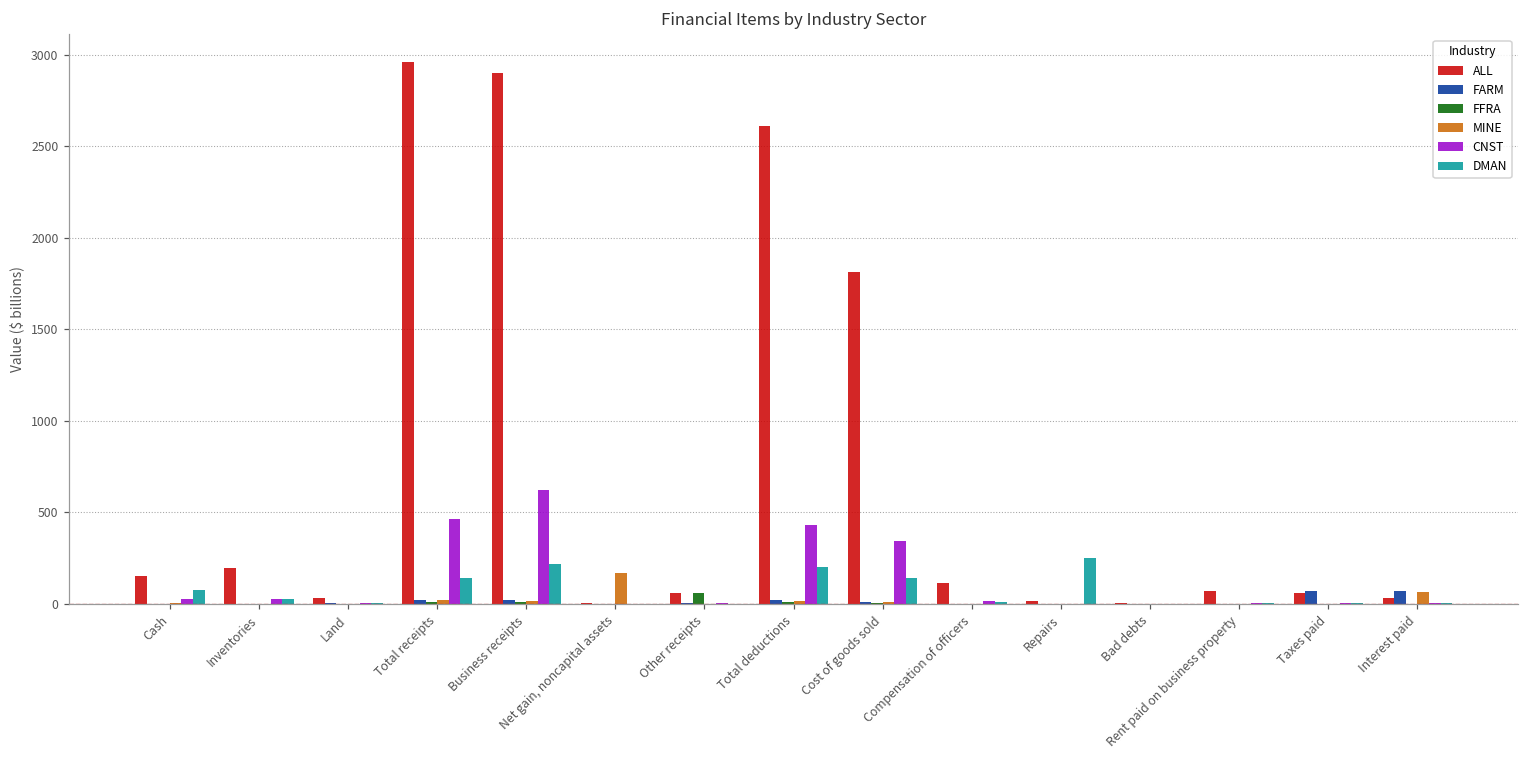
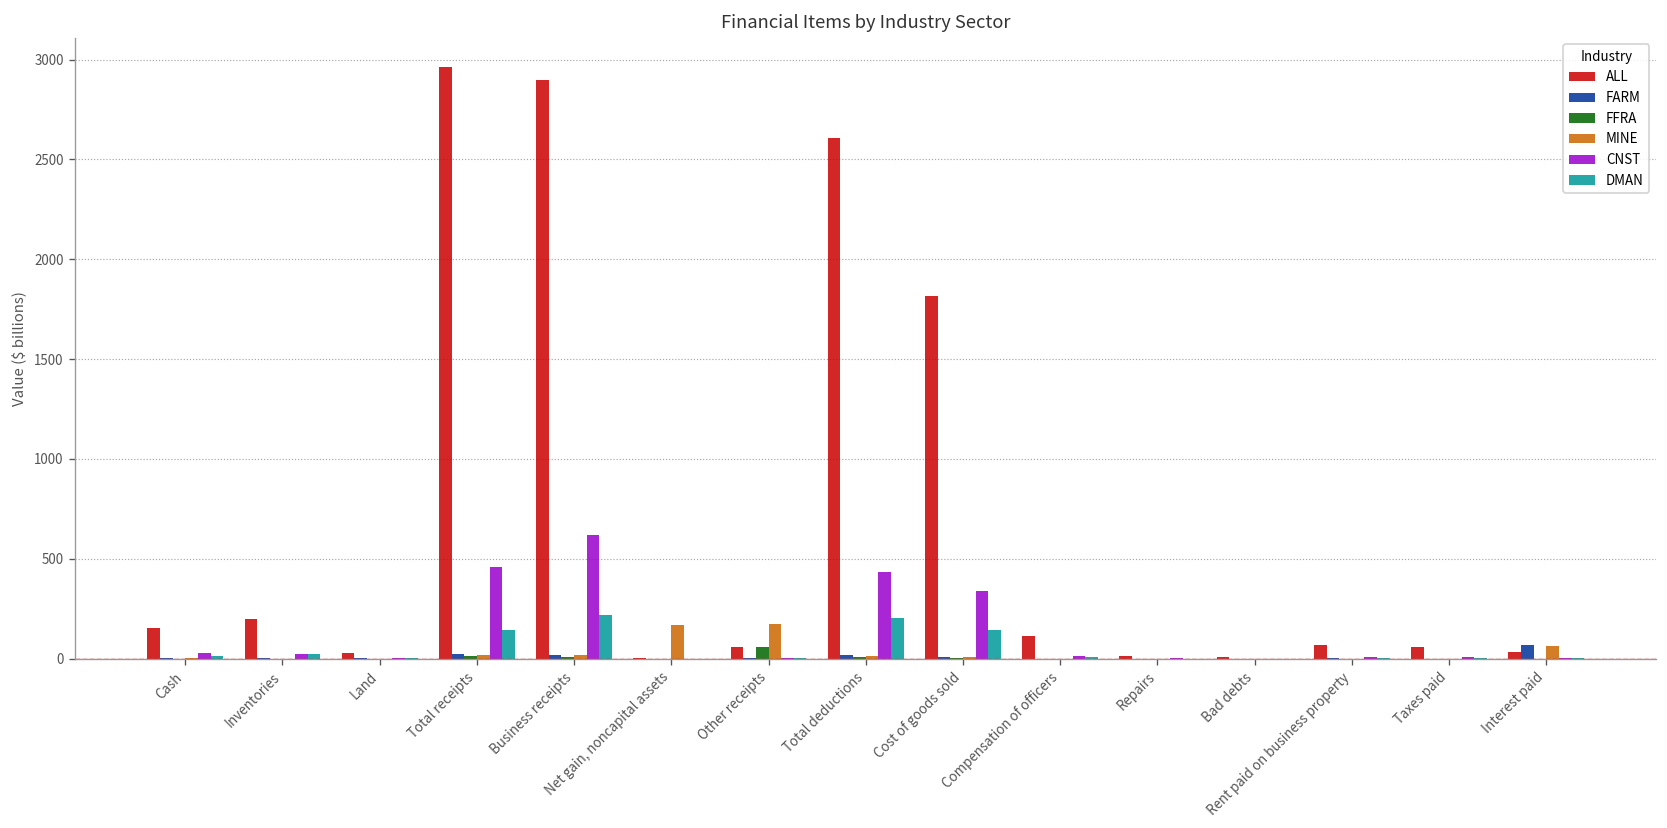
  {
    "ALL": {
      "Cash": 150,
      "Inventories": 200,
      "Land": 30,
      "Total receipts": 2960,
      "Business receipts": 2900,
      "Other receipts": 60,
      "Total deductions": 2610,
      "Cost of goods sold": 1810,
      "Compensation of officers": 110,
      "Repairs": 20,
      "Rent paid on business property": 70,
      "Taxes paid": 60,
      "Interest paid": 30
    },
    "FARM": {
      "Total receipts": 20,
      "Business receipts": 20,
      "Total deductions": 20,
-     "Taxes paid": 70,
+     "Taxes paid": 0,
      "Interest paid": 70
    },
    "FFRA": {
      "Other receipts": 60
    },
    "MINE": {
      "Total receipts": 20,
      "Business receipts": 20,
      "Net gain, noncapital assets": 170,
-     "Other receipts": 0,
+     "Other receipts": 170,
      "Interest paid": 60
    },
    "CNST": {
      "Cash": 30,
      "Inventories": 30,
      "Total receipts": 460,
      "Business receipts": 620,
      "Total deductions": 430,
      "Cost of goods sold": 340
    },
    "DMAN": {
-     "Cash": 80,
+     "Cash": 10,
      "Inventories": 20,
      "Total receipts": 140,
      "Business receipts": 220,
      "Total deductions": 200,
      "Cost of goods sold": 140,
-     "Repairs": 250
+     "Repairs": 0
    }
  }
